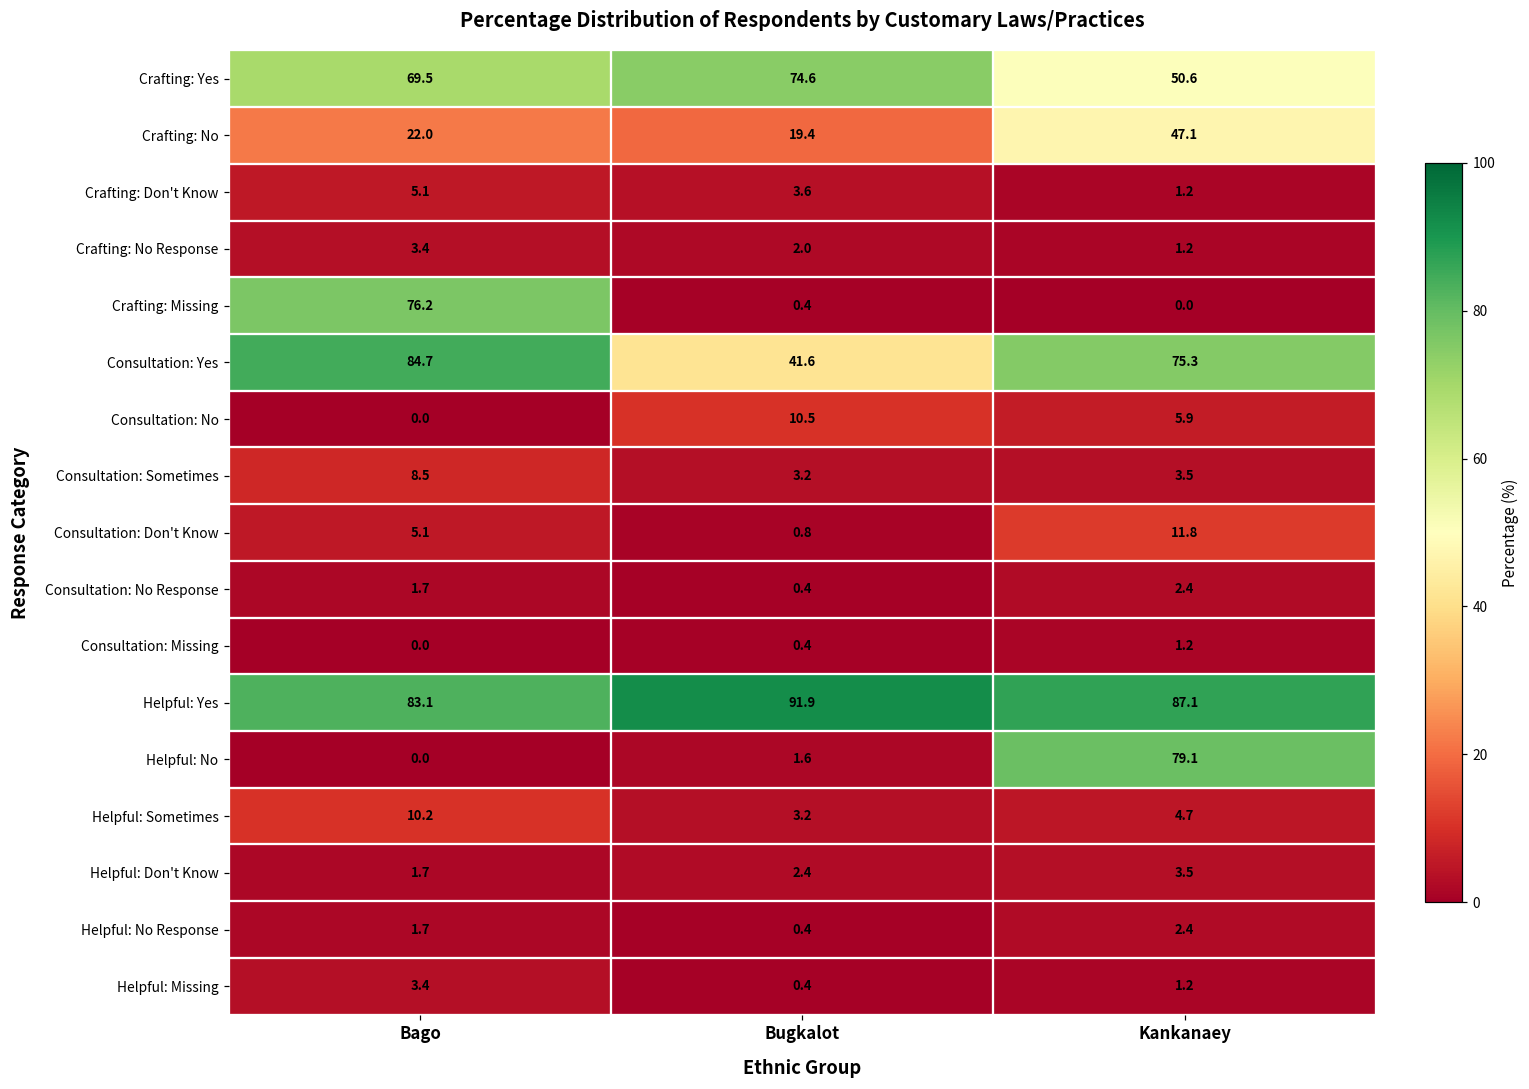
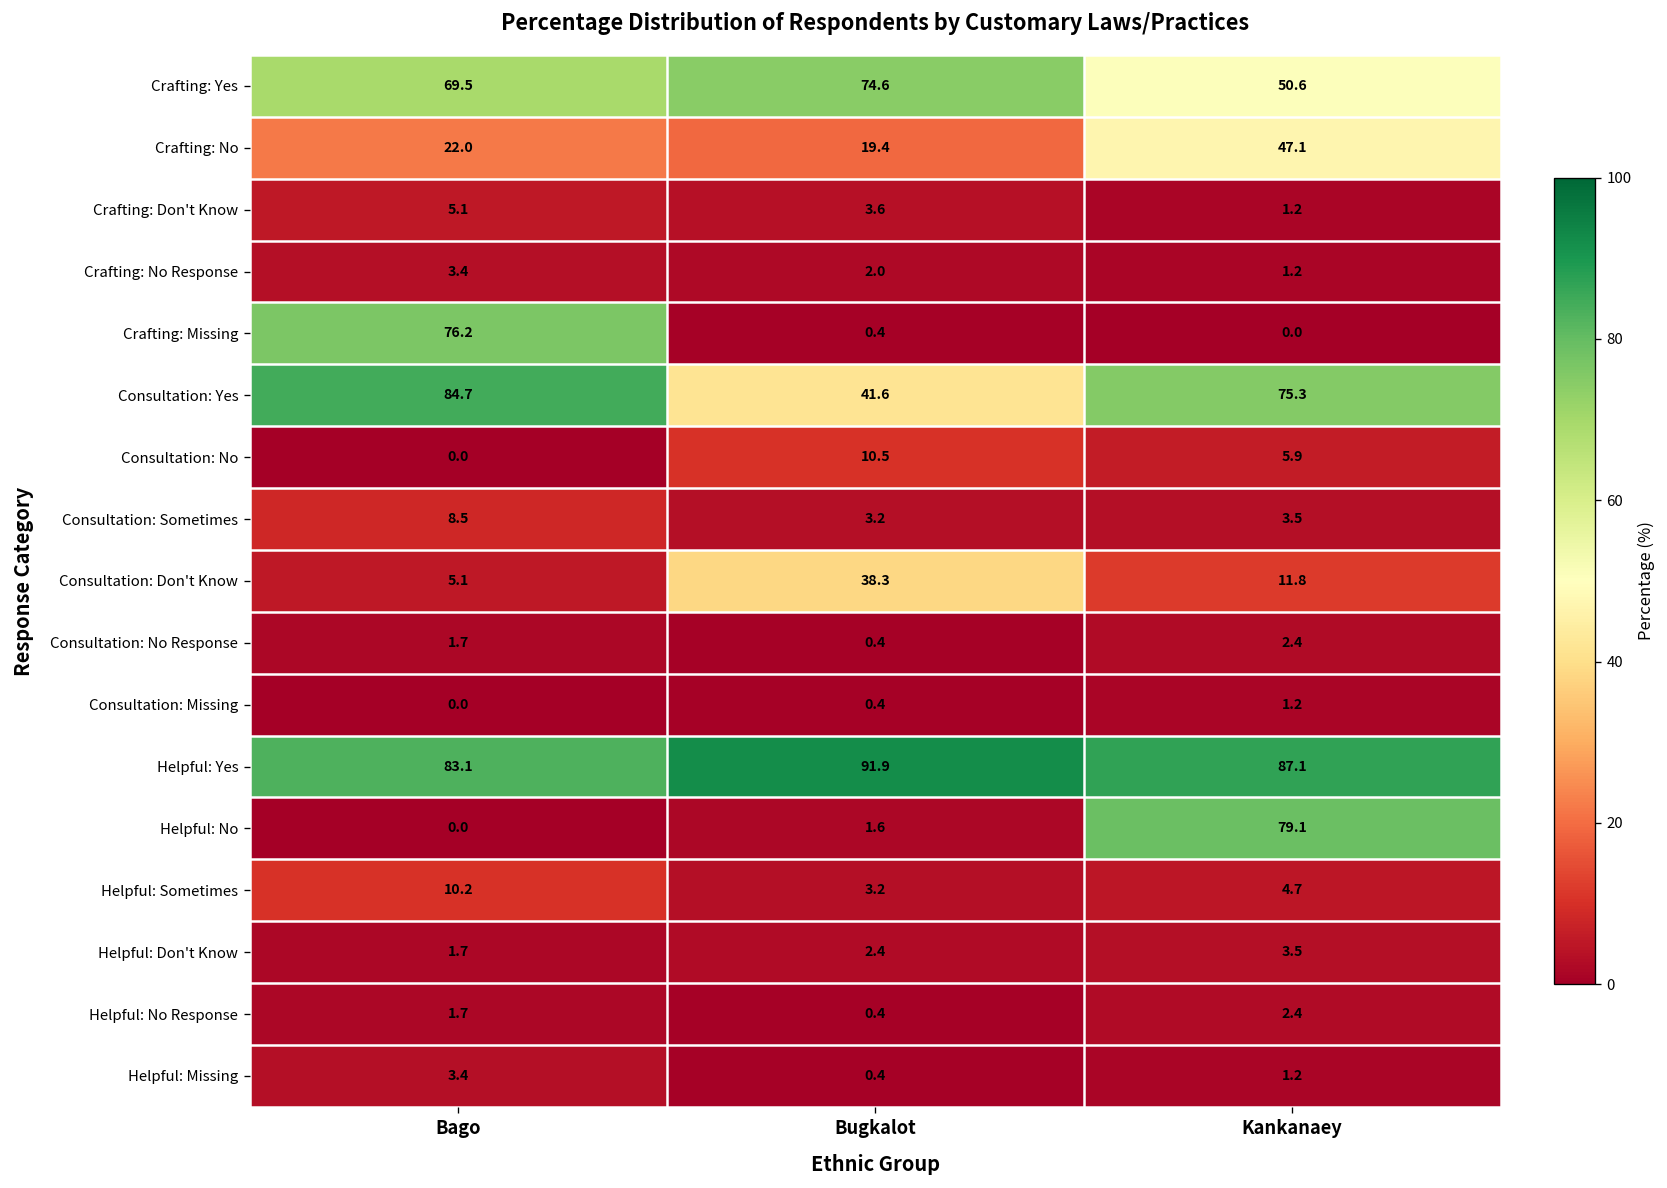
  {
    "Crafting: Yes": {
      "Bago": 69.5,
      "Bugkalot": 74.6,
      "Kankanaey": 50.6
    },
    "Crafting: No": {
      "Bago": 22.0,
      "Bugkalot": 19.4,
      "Kankanaey": 47.1
    },
    "Crafting: Don't Know": {
      "Bago": 5.1,
      "Bugkalot": 3.6,
      "Kankanaey": 1.2
    },
    "Crafting: No Response": {
      "Bago": 3.4,
      "Bugkalot": 2.0,
      "Kankanaey": 1.2
    },
    "Crafting: Missing": {
      "Bago": 76.2,
      "Bugkalot": 0.4,
      "Kankanaey": 0.0
    },
    "Consultation: Yes": {
      "Bago": 84.7,
      "Bugkalot": 41.6,
      "Kankanaey": 75.3
    },
    "Consultation: No": {
      "Bago": 0.0,
      "Bugkalot": 10.5,
      "Kankanaey": 5.9
    },
    "Consultation: Sometimes": {
      "Bago": 8.5,
      "Bugkalot": 3.2,
      "Kankanaey": 3.5
    },
    "Consultation: Don't Know": {
      "Bago": 5.1,
-     "Bugkalot": 0.8,
+     "Bugkalot": 38.3,
      "Kankanaey": 11.8
    },
    "Consultation: No Response": {
      "Bago": 1.7,
      "Bugkalot": 0.4,
      "Kankanaey": 2.4
    },
    "Consultation: Missing": {
      "Bago": 0.0,
      "Bugkalot": 0.4,
      "Kankanaey": 1.2
    },
    "Helpful: Yes": {
      "Bago": 83.1,
      "Bugkalot": 91.9,
      "Kankanaey": 87.1
    },
    "Helpful: No": {
      "Bago": 0.0,
      "Bugkalot": 1.6,
      "Kankanaey": 79.1
    },
    "Helpful: Sometimes": {
      "Bago": 10.2,
      "Bugkalot": 3.2,
      "Kankanaey": 4.7
    },
    "Helpful: Don't Know": {
      "Bago": 1.7,
      "Bugkalot": 2.4,
      "Kankanaey": 3.5
    },
    "Helpful: No Response": {
      "Bago": 1.7,
      "Bugkalot": 0.4,
      "Kankanaey": 2.4
    },
    "Helpful: Missing": {
      "Bago": 3.4,
      "Bugkalot": 0.4,
      "Kankanaey": 1.2
    }
  }
